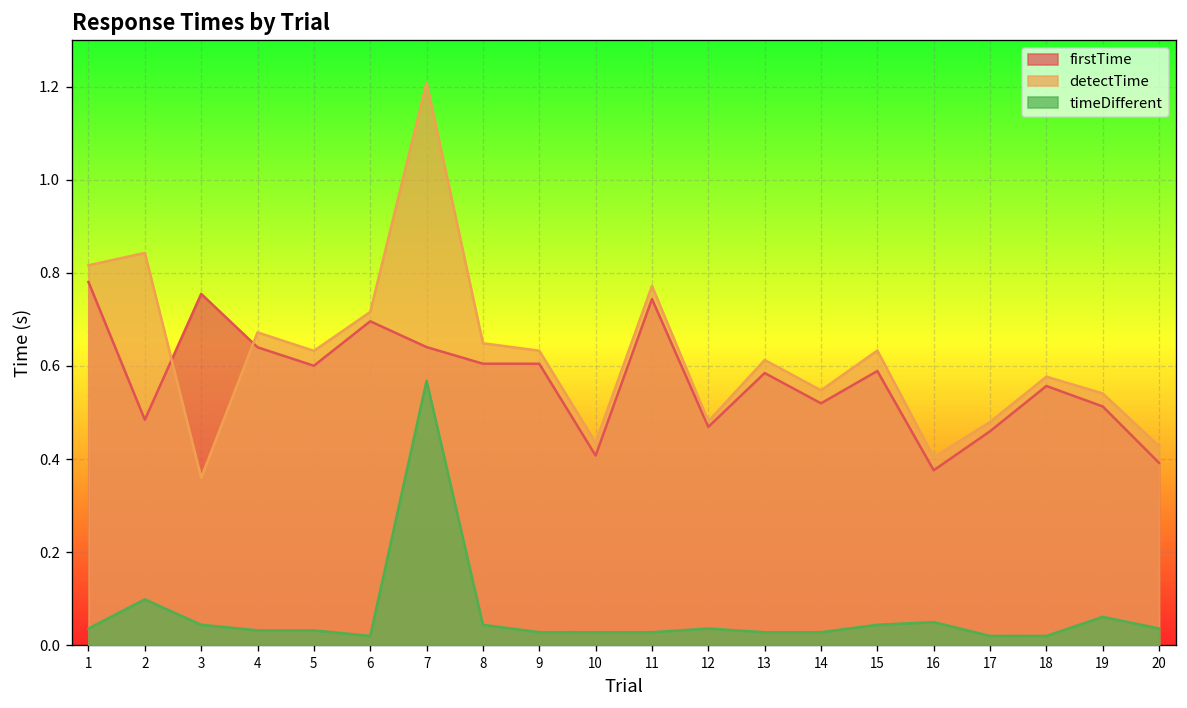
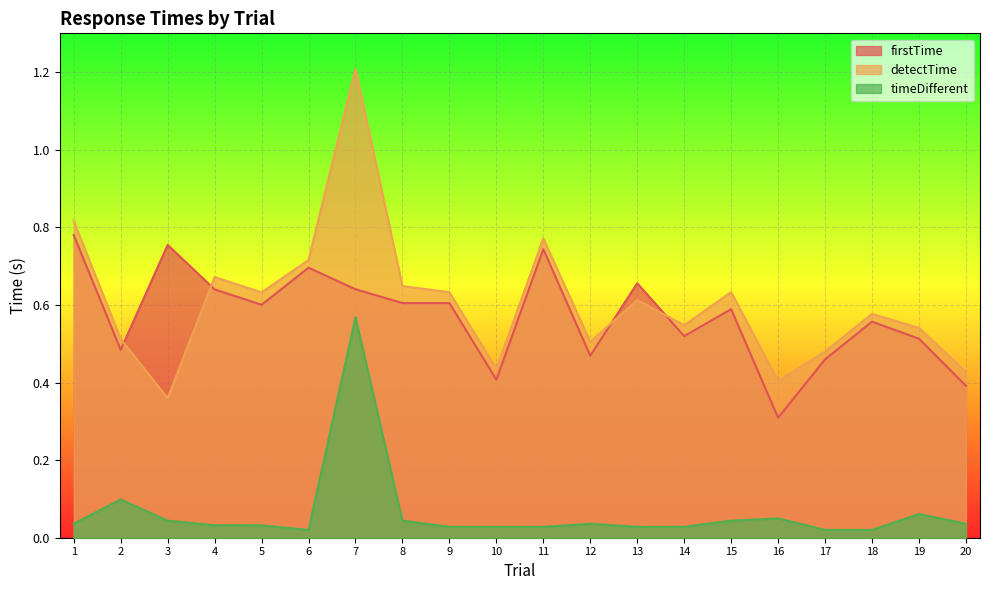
  {
    "firstTime": {
      "1": 0.78,
      "2": 0.48,
      "3": 0.75,
      "4": 0.64,
      "5": 0.60,
      "6": 0.70,
      "7": 0.64,
      "8": 0.60,
      "9": 0.60,
      "10": 0.41,
      "11": 0.74,
      "12": 0.47,
-     "13": 0.58,
+     "13": 0.66,
      "14": 0.52,
      "15": 0.59,
-     "16": 0.38,
+     "16": 0.31,
      "17": 0.46,
      "18": 0.56,
      "19": 0.51,
      "20": 0.39
    },
    "detectTime": {
      "1": 0.82,
-     "2": 0.84,
+     "2": 0.51,
      "3": 0.36,
      "4": 0.67,
      "5": 0.63,
      "6": 0.72,
      "7": 1.21,
      "8": 0.65,
      "9": 0.63,
      "10": 0.44,
      "11": 0.77,
-     "12": 0.48,
+     "12": 0.50,
      "13": 0.61,
      "14": 0.55,
      "15": 0.63,
      "16": 0.40,
      "17": 0.48,
      "18": 0.58,
      "19": 0.54,
      "20": 0.43
    },
    "timeDifferent": {
      "1": 0.04,
      "2": 0.10,
      "3": 0.04,
      "4": 0.03,
      "5": 0.03,
      "6": 0.02,
      "7": 0.57,
      "8": 0.04,
      "9": 0.03,
      "10": 0.03,
      "11": 0.03,
      "12": 0.04,
      "13": 0.03,
      "14": 0.03,
      "15": 0.04,
      "16": 0.05,
      "17": 0.02,
      "18": 0.02,
      "19": 0.06,
      "20": 0.04
    }
  }
